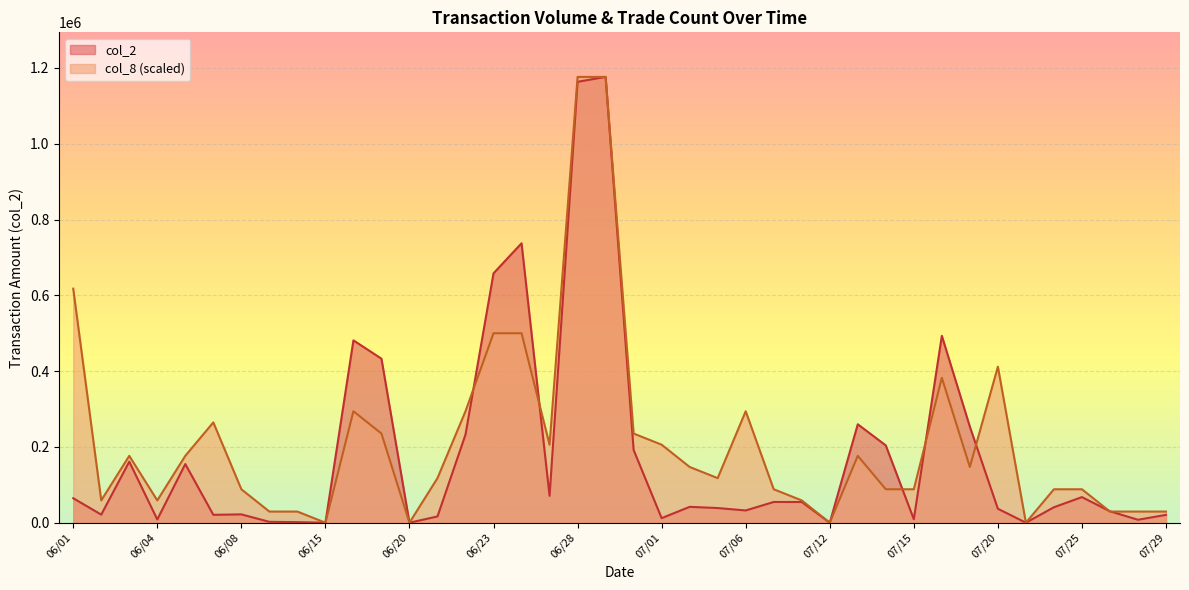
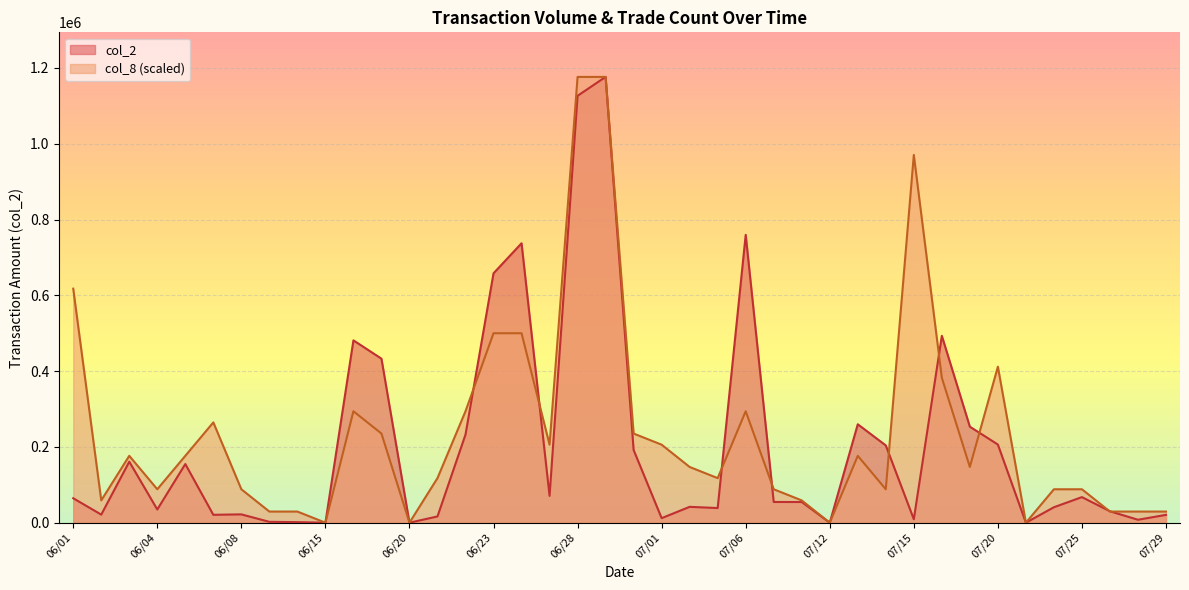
  {
    "col_2": {
      "06/01": 60000,
-     "06/04": 10000,
+     "06/04": 30000,
      "06/08": 20000,
      "06/23": 660000,
-     "06/28": 1160000,
+     "06/28": 1130000,
      "07/01": 10000,
-     "07/06": 30000,
+     "07/06": 760000,
      "07/15": 10000,
-     "07/20": 40000,
+     "07/20": 210000,
      "07/25": 70000,
      "07/29": 20000
    },
    "col_8 (scaled)": {
      "06/01": 620000,
-     "06/04": 60000,
+     "06/04": 90000,
      "06/08": 90000,
      "06/23": 500000,
      "06/28": 1180000,
      "07/01": 210000,
      "07/06": 290000,
-     "07/15": 90000,
+     "07/15": 970000,
      "07/20": 410000,
      "07/25": 90000,
      "07/29": 30000
    }
  }
